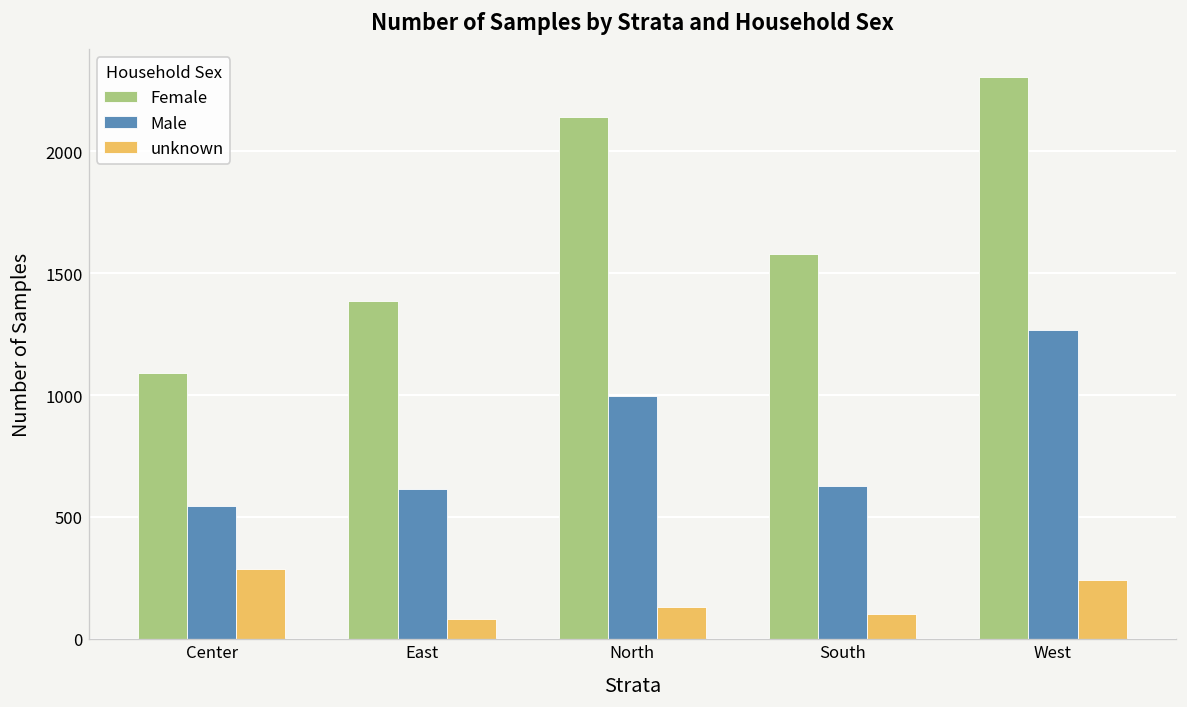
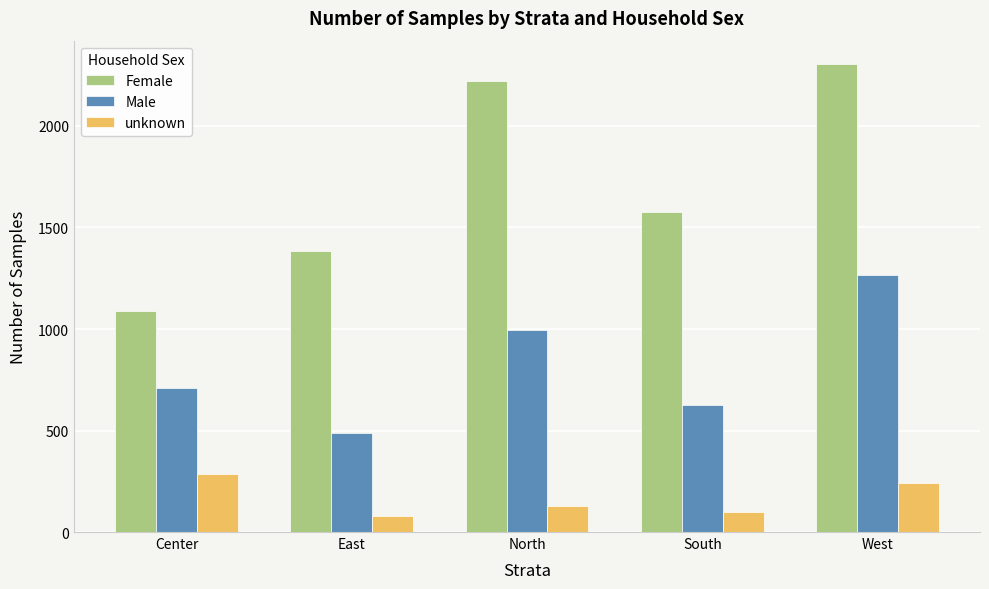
  {
    "Female": {
      "Center": 1090,
      "East": 1390,
-     "North": 2140,
+     "North": 2220,
      "South": 1580,
      "West": 2310
    },
    "Male": {
-     "Center": 540,
-     "East": 620,
+     "Center": 710,
+     "East": 490,
      "North": 1000,
      "South": 630,
      "West": 1270
    },
    "unknown": {
      "Center": 280,
      "East": 80,
      "North": 130,
      "South": 100,
      "West": 240
    }
  }
